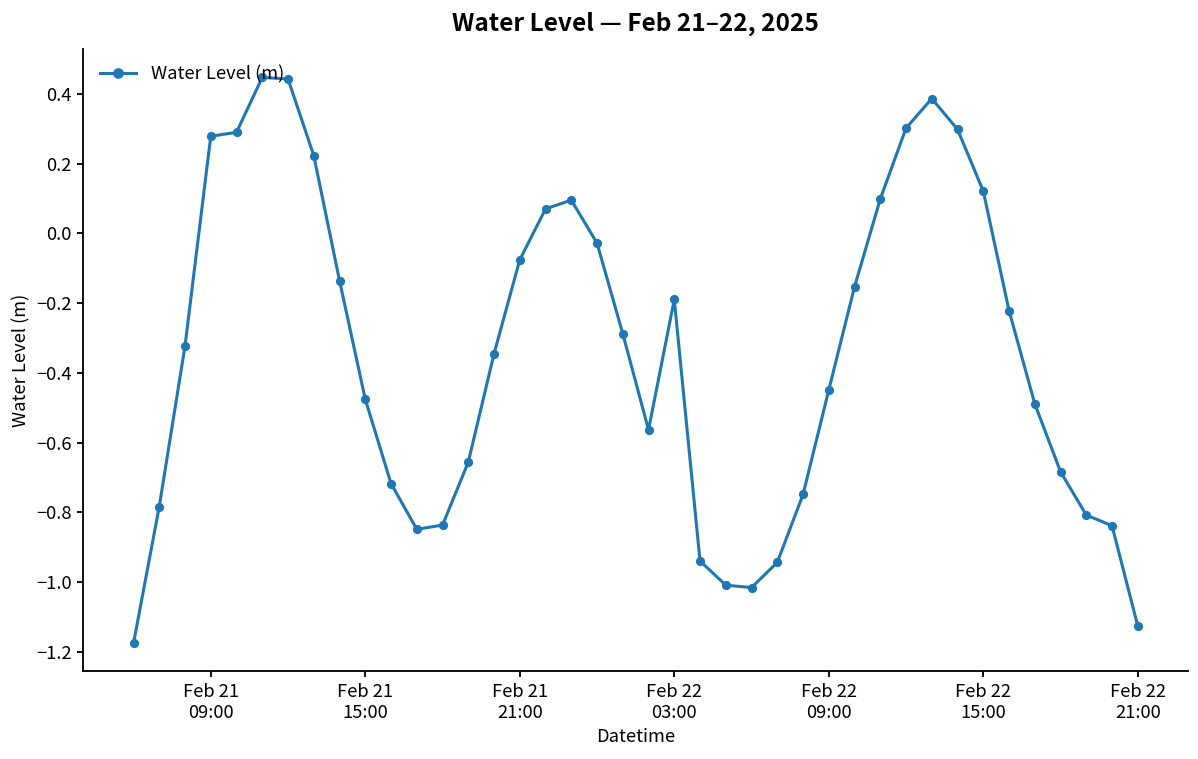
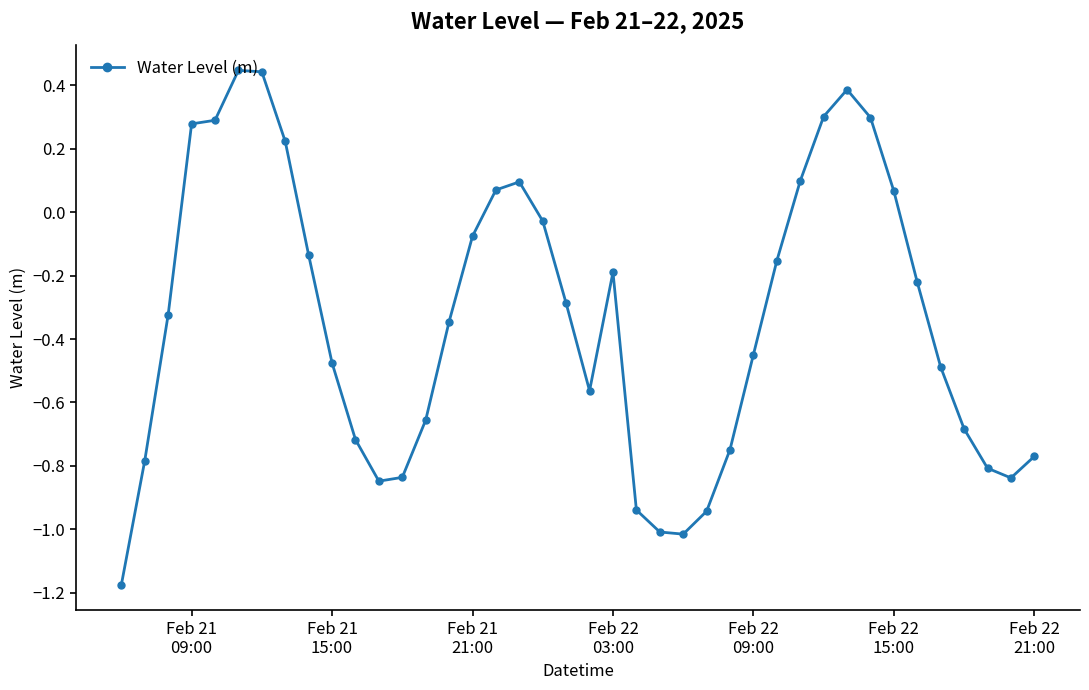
  {
    "Feb 21 09:00": 0.28,
    "Feb 21 15:00": -0.48,
    "Feb 21 21:00": -0.08,
    "Feb 22 03:00": -0.19,
    "Feb 22 09:00": -0.45,
-   "Feb 22 15:00": 0.12,
-   "Feb 22 21:00": -1.13
+   "Feb 22 15:00": 0.07,
+   "Feb 22 21:00": -0.77
  }
